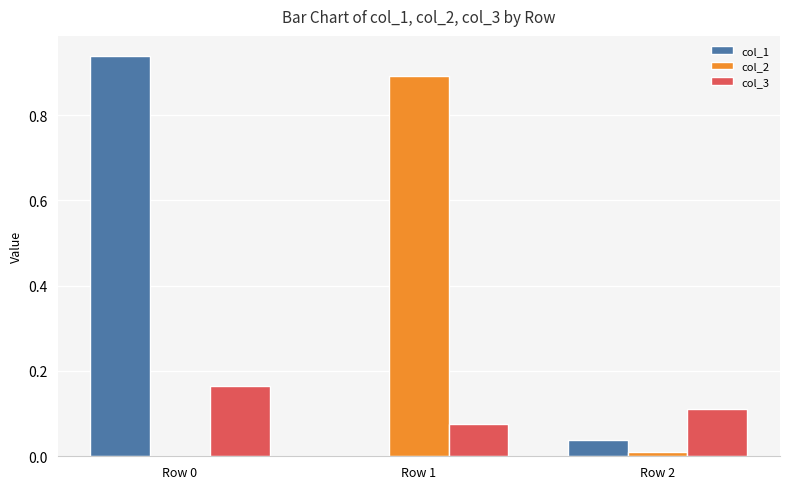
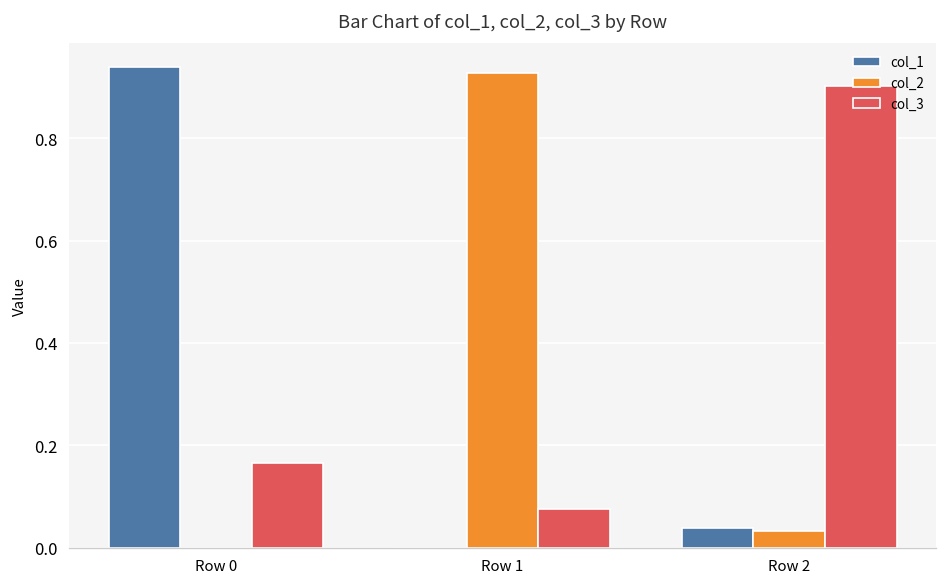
  {
    "col_1": {
      "Row 0": 0.94,
      "Row 2": 0.04
    },
    "col_2": {
-     "Row 1": 0.89,
-     "Row 2": 0.01
+     "Row 1": 0.93,
+     "Row 2": 0.03
    },
    "col_3": {
      "Row 0": 0.16,
      "Row 1": 0.08,
-     "Row 2": 0.11
+     "Row 2": 0.90
    }
  }
